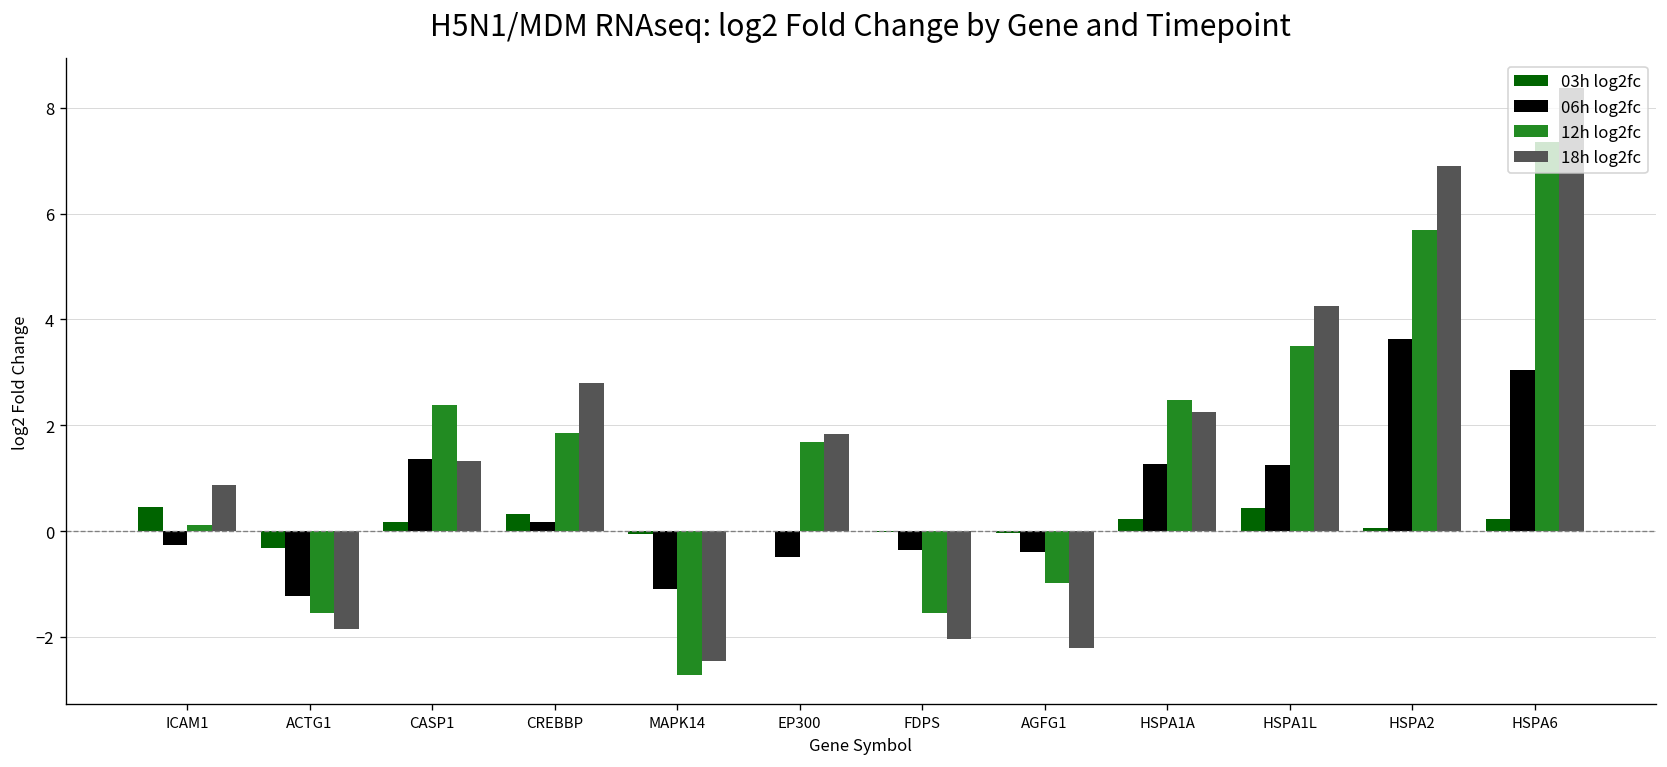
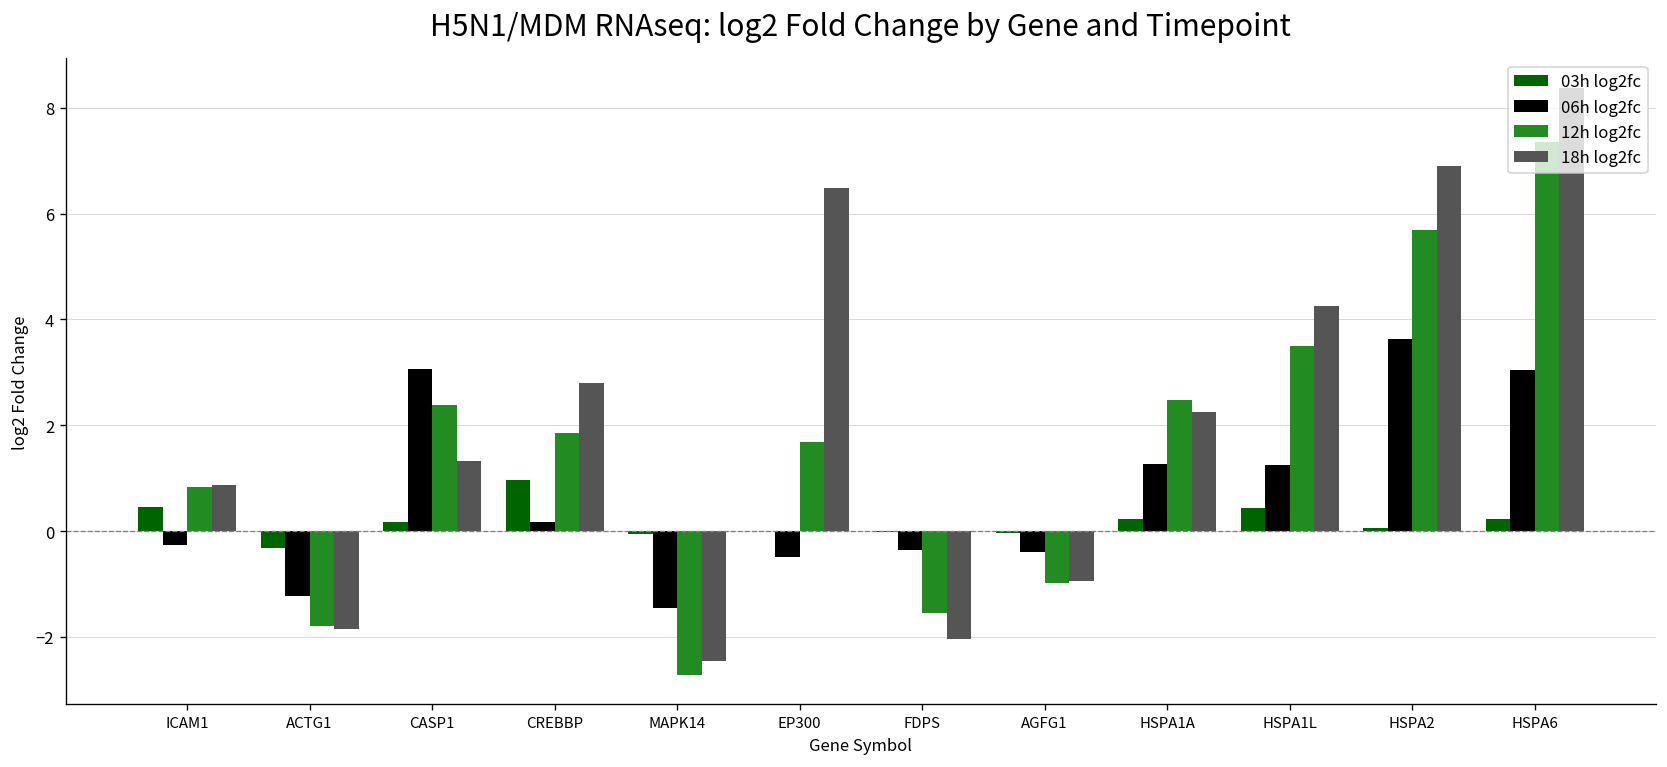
  {
    "03h log2fc": {
      "ICAM1": 0.5,
      "ACTG1": -0.3,
      "CASP1": 0.2,
-     "CREBBP": 0.3,
+     "CREBBP": 1.0,
      "MAPK14": -0.1,
      "HSPA1A": 0.2,
      "HSPA1L": 0.4,
      "HSPA2": 0.1,
      "HSPA6": 0.2
    },
    "06h log2fc": {
      "ICAM1": -0.3,
      "ACTG1": -1.2,
-     "CASP1": 1.4,
+     "CASP1": 3.1,
      "CREBBP": 0.2,
-     "MAPK14": -1.1,
+     "MAPK14": -1.5,
      "EP300": -0.5,
      "FDPS": -0.4,
      "AGFG1": -0.4,
      "HSPA1A": 1.3,
      "HSPA1L": 1.2,
      "HSPA2": 3.6,
      "HSPA6": 3.0
    },
    "12h log2fc": {
-     "ICAM1": 0.1,
-     "ACTG1": -1.6,
+     "ICAM1": 0.8,
+     "ACTG1": -1.8,
      "CASP1": 2.4,
      "CREBBP": 1.9,
      "MAPK14": -2.7,
      "EP300": 1.7,
      "FDPS": -1.6,
      "AGFG1": -1.0,
      "HSPA1A": 2.5,
      "HSPA1L": 3.5,
      "HSPA2": 5.7
    },
    "18h log2fc": {
      "ICAM1": 0.9,
      "ACTG1": -1.8,
      "CASP1": 1.3,
      "CREBBP": 2.8,
      "MAPK14": -2.4,
-     "EP300": 1.8,
+     "EP300": 6.5,
      "FDPS": -2.0,
-     "AGFG1": -2.2,
+     "AGFG1": -0.9,
      "HSPA1A": 2.2,
      "HSPA1L": 4.3,
      "HSPA2": 6.9
    }
  }
